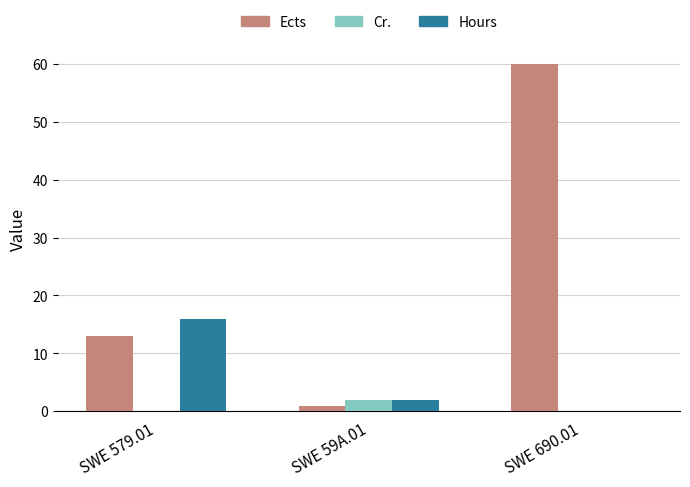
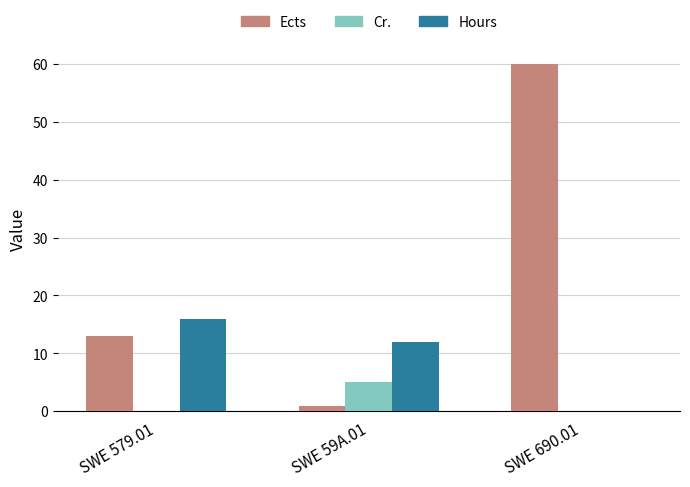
  {
    "Ects": {
      "SWE 579.01": 13,
      "SWE 59A.01": 1,
      "SWE 690.01": 60
    },
    "Cr.": {
      "SWE 579.01": 0,
-     "SWE 59A.01": 2,
+     "SWE 59A.01": 5,
      "SWE 690.01": 0
    },
    "Hours": {
      "SWE 579.01": 16,
-     "SWE 59A.01": 2,
+     "SWE 59A.01": 12,
      "SWE 690.01": 0
    }
  }
